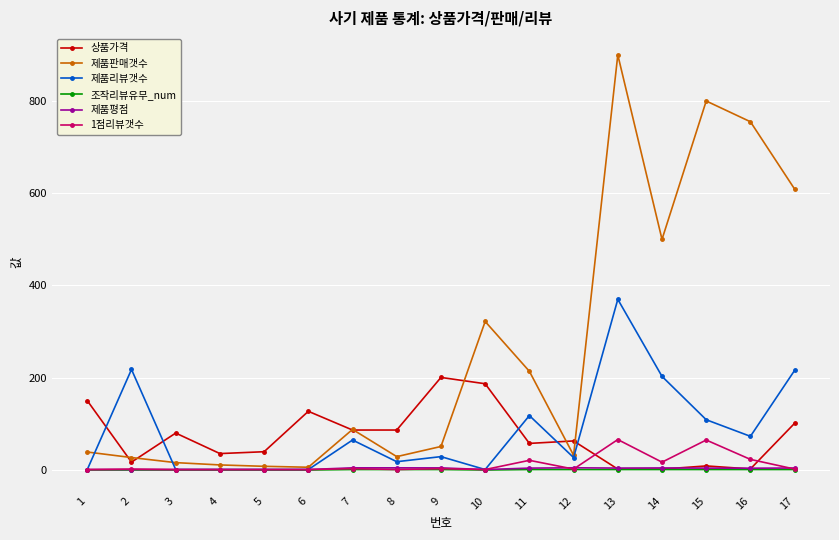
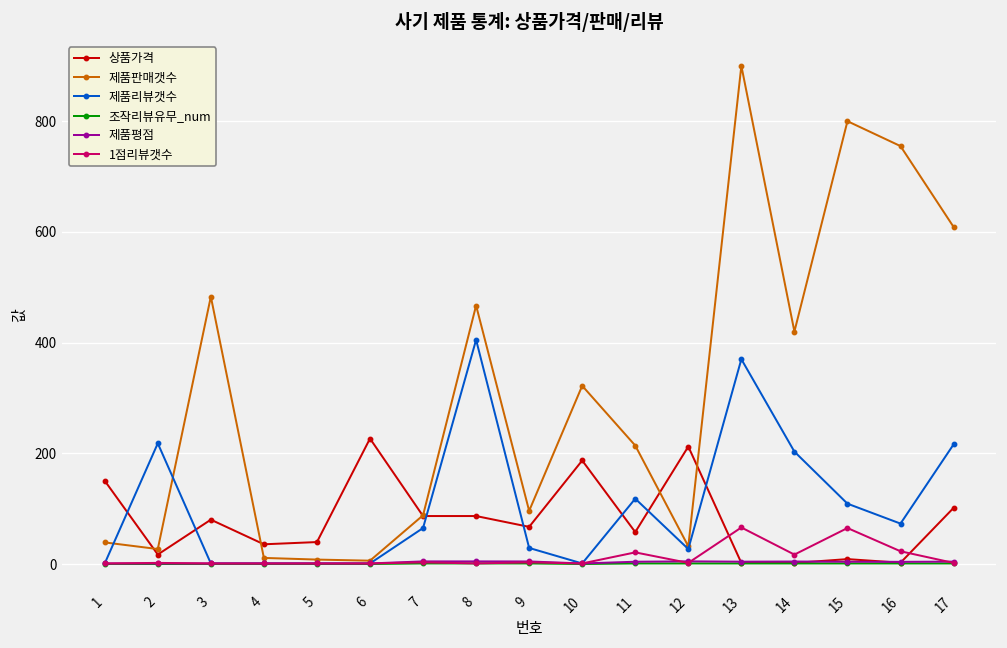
  {
    "상품가격": {
      "1": 150,
      "2": 20,
      "3": 80,
      "4": 40,
      "5": 40,
-     "6": 130,
+     "6": 230,
      "8": 90,
-     "9": 200,
+     "9": 70,
      "10": 190,
      "11": 60,
-     "12": 60,
+     "12": 210,
      "17": 100
    },
    "제품판매갯수": {
      "1": 40,
      "2": 30,
-     "3": 20,
+     "3": 480,
      "4": 10,
      "5": 10,
-     "8": 30,
-     "9": 50,
+     "8": 470,
+     "9": 100,
      "10": 320,
      "11": 210,
      "13": 900,
-     "14": 500,
+     "14": 420,
      "15": 800,
      "16": 760,
      "17": 610
    },
    "제품리뷰갯수": {
      "2": 220,
      "7": 70,
-     "8": 20,
+     "8": 410,
      "9": 30,
      "11": 120,
      "13": 370,
      "14": 200,
      "15": 110,
      "16": 70,
      "17": 220
    },
    "1점리뷰갯수": {
      "11": 20,
      "13": 70,
      "14": 20,
      "15": 70,
      "16": 20
    }
  }
